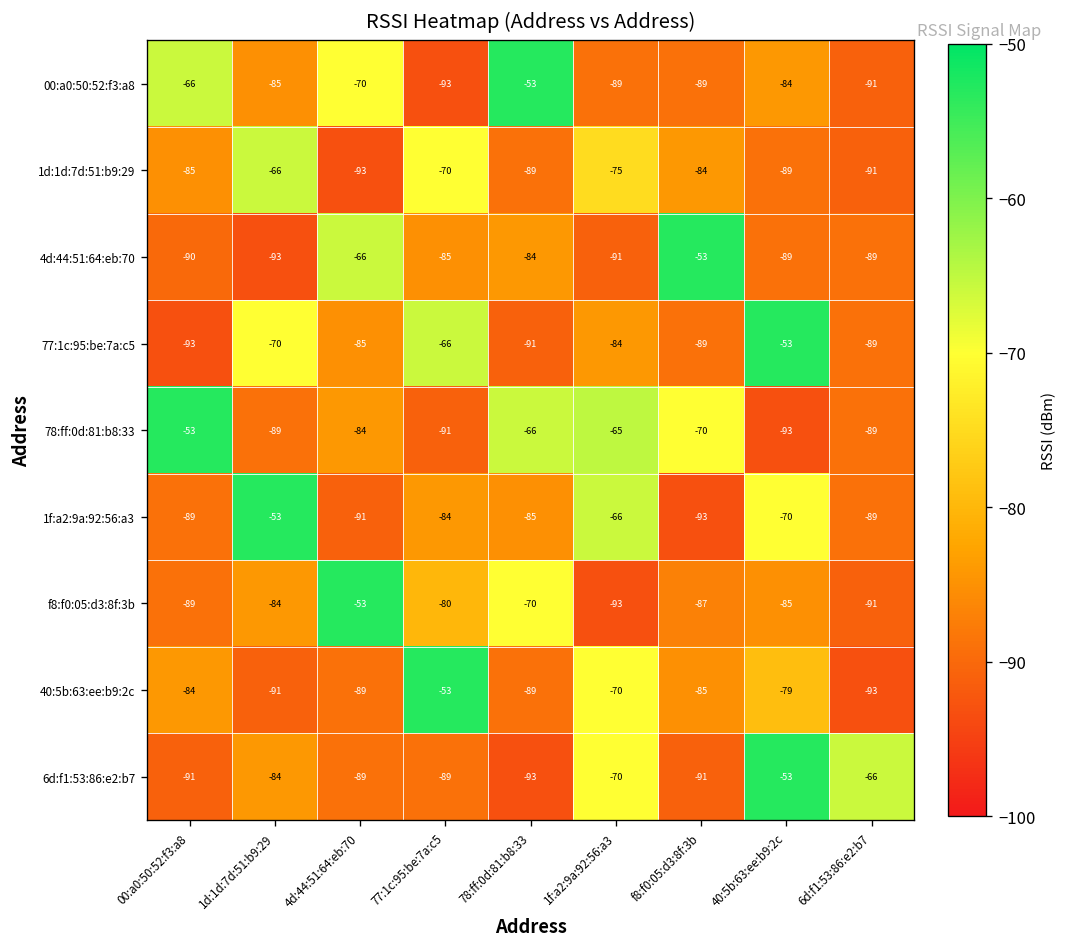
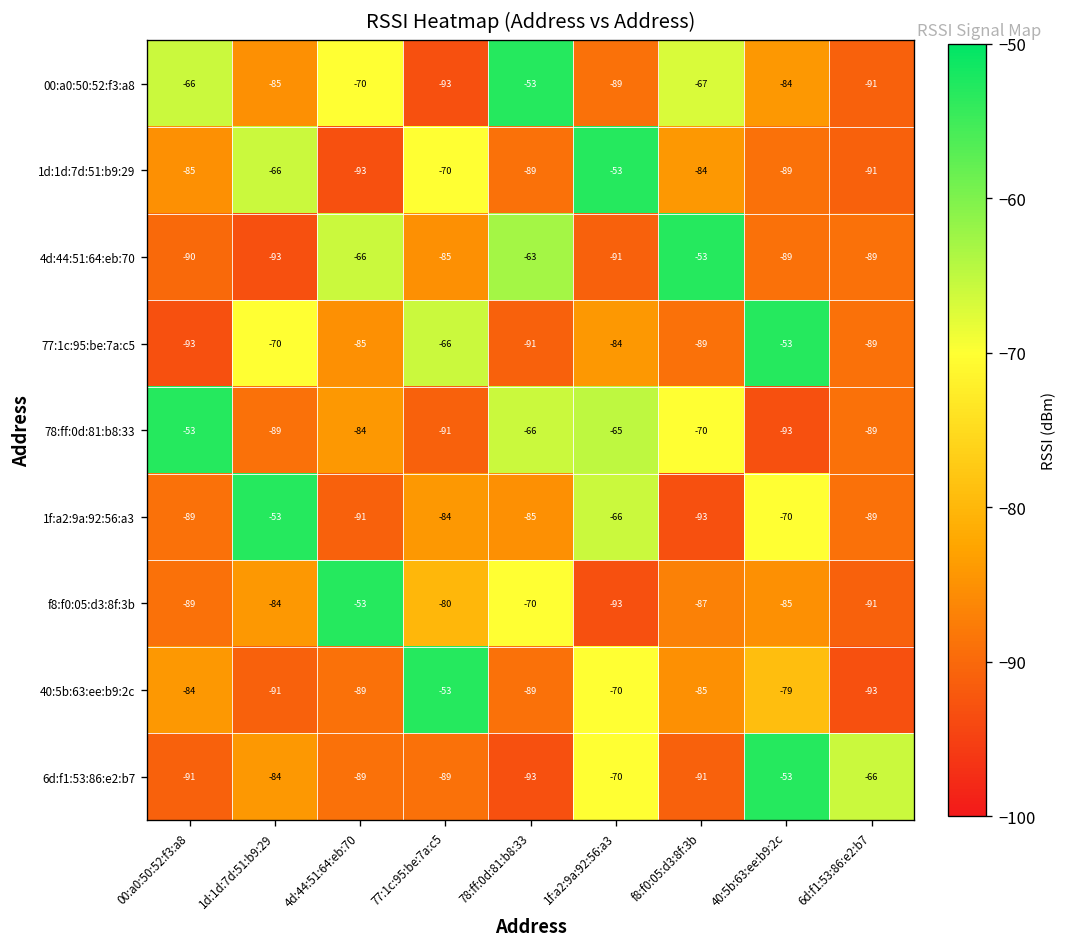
  {
    "00:a0:50:52:f3:a8": {
      "00:a0:50:52:f3:a8": -66,
      "1d:1d:7d:51:b9:29": -85,
      "4d:44:51:64:eb:70": -70,
      "77:1c:95:be:7a:c5": -93,
      "78:ff:0d:81:b8:33": -53,
      "1f:a2:9a:92:56:a3": -89,
-     "f8:f0:05:d3:8f:3b": -89,
+     "f8:f0:05:d3:8f:3b": -67,
      "40:5b:63:ee:b9:2c": -84,
      "6d:f1:53:86:e2:b7": -91
    },
    "1d:1d:7d:51:b9:29": {
      "00:a0:50:52:f3:a8": -85,
      "1d:1d:7d:51:b9:29": -66,
      "4d:44:51:64:eb:70": -93,
      "77:1c:95:be:7a:c5": -70,
      "78:ff:0d:81:b8:33": -89,
-     "1f:a2:9a:92:56:a3": -75,
+     "1f:a2:9a:92:56:a3": -53,
      "f8:f0:05:d3:8f:3b": -84,
      "40:5b:63:ee:b9:2c": -89,
      "6d:f1:53:86:e2:b7": -91
    },
    "4d:44:51:64:eb:70": {
      "00:a0:50:52:f3:a8": -90,
      "1d:1d:7d:51:b9:29": -93,
      "4d:44:51:64:eb:70": -66,
      "77:1c:95:be:7a:c5": -85,
-     "78:ff:0d:81:b8:33": -84,
+     "78:ff:0d:81:b8:33": -63,
      "1f:a2:9a:92:56:a3": -91,
      "f8:f0:05:d3:8f:3b": -53,
      "40:5b:63:ee:b9:2c": -89,
      "6d:f1:53:86:e2:b7": -89
    },
    "77:1c:95:be:7a:c5": {
      "00:a0:50:52:f3:a8": -93,
      "1d:1d:7d:51:b9:29": -70,
      "4d:44:51:64:eb:70": -85,
      "77:1c:95:be:7a:c5": -66,
      "78:ff:0d:81:b8:33": -91,
      "1f:a2:9a:92:56:a3": -84,
      "f8:f0:05:d3:8f:3b": -89,
      "40:5b:63:ee:b9:2c": -53,
      "6d:f1:53:86:e2:b7": -89
    },
    "78:ff:0d:81:b8:33": {
      "00:a0:50:52:f3:a8": -53,
      "1d:1d:7d:51:b9:29": -89,
      "4d:44:51:64:eb:70": -84,
      "77:1c:95:be:7a:c5": -91,
      "78:ff:0d:81:b8:33": -66,
      "1f:a2:9a:92:56:a3": -65,
      "f8:f0:05:d3:8f:3b": -70,
      "40:5b:63:ee:b9:2c": -93,
      "6d:f1:53:86:e2:b7": -89
    },
    "1f:a2:9a:92:56:a3": {
      "00:a0:50:52:f3:a8": -89,
      "1d:1d:7d:51:b9:29": -53,
      "4d:44:51:64:eb:70": -91,
      "77:1c:95:be:7a:c5": -84,
      "78:ff:0d:81:b8:33": -85,
      "1f:a2:9a:92:56:a3": -66,
      "f8:f0:05:d3:8f:3b": -93,
      "40:5b:63:ee:b9:2c": -70,
      "6d:f1:53:86:e2:b7": -89
    },
    "f8:f0:05:d3:8f:3b": {
      "00:a0:50:52:f3:a8": -89,
      "1d:1d:7d:51:b9:29": -84,
      "4d:44:51:64:eb:70": -53,
      "77:1c:95:be:7a:c5": -80,
      "78:ff:0d:81:b8:33": -70,
      "1f:a2:9a:92:56:a3": -93,
      "f8:f0:05:d3:8f:3b": -87,
      "40:5b:63:ee:b9:2c": -85,
      "6d:f1:53:86:e2:b7": -91
    },
    "40:5b:63:ee:b9:2c": {
      "00:a0:50:52:f3:a8": -84,
      "1d:1d:7d:51:b9:29": -91,
      "4d:44:51:64:eb:70": -89,
      "77:1c:95:be:7a:c5": -53,
      "78:ff:0d:81:b8:33": -89,
      "1f:a2:9a:92:56:a3": -70,
      "f8:f0:05:d3:8f:3b": -85,
      "40:5b:63:ee:b9:2c": -79,
      "6d:f1:53:86:e2:b7": -93
    },
    "6d:f1:53:86:e2:b7": {
      "00:a0:50:52:f3:a8": -91,
      "1d:1d:7d:51:b9:29": -84,
      "4d:44:51:64:eb:70": -89,
      "77:1c:95:be:7a:c5": -89,
      "78:ff:0d:81:b8:33": -93,
      "1f:a2:9a:92:56:a3": -70,
      "f8:f0:05:d3:8f:3b": -91,
      "40:5b:63:ee:b9:2c": -53,
      "6d:f1:53:86:e2:b7": -66
    }
  }
